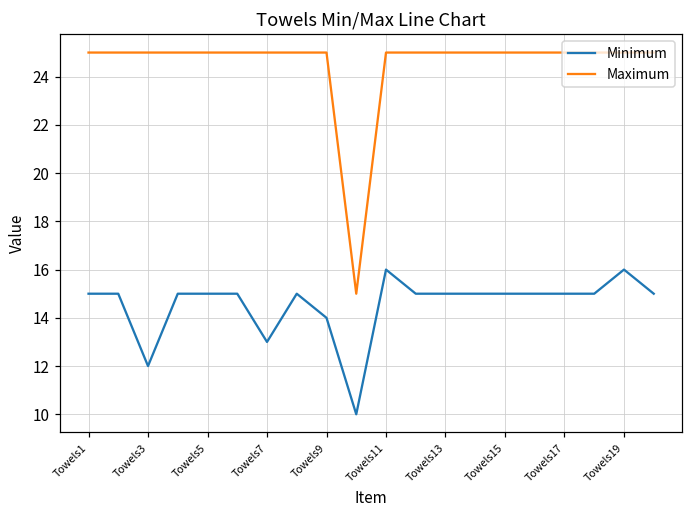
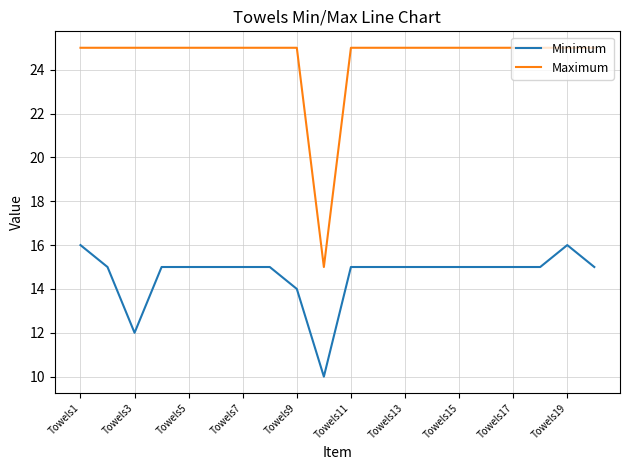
  {
    "Minimum": {
-     "Towels1": 15,
+     "Towels1": 16,
      "Towels3": 12,
      "Towels5": 15,
-     "Towels7": 13,
+     "Towels7": 15,
      "Towels9": 14,
-     "Towels11": 16,
+     "Towels11": 15,
      "Towels13": 15,
      "Towels15": 15,
      "Towels17": 15,
      "Towels19": 16
    },
    "Maximum": {
      "Towels1": 25,
      "Towels3": 25,
      "Towels5": 25,
      "Towels7": 25,
      "Towels9": 25,
      "Towels11": 25,
      "Towels13": 25,
      "Towels15": 25
    }
  }
